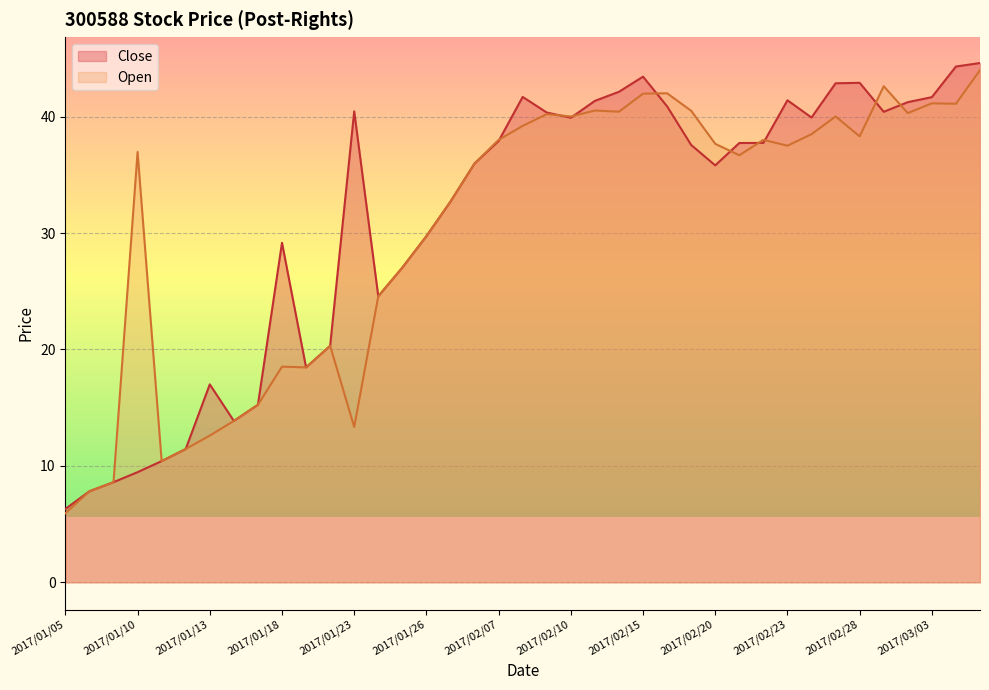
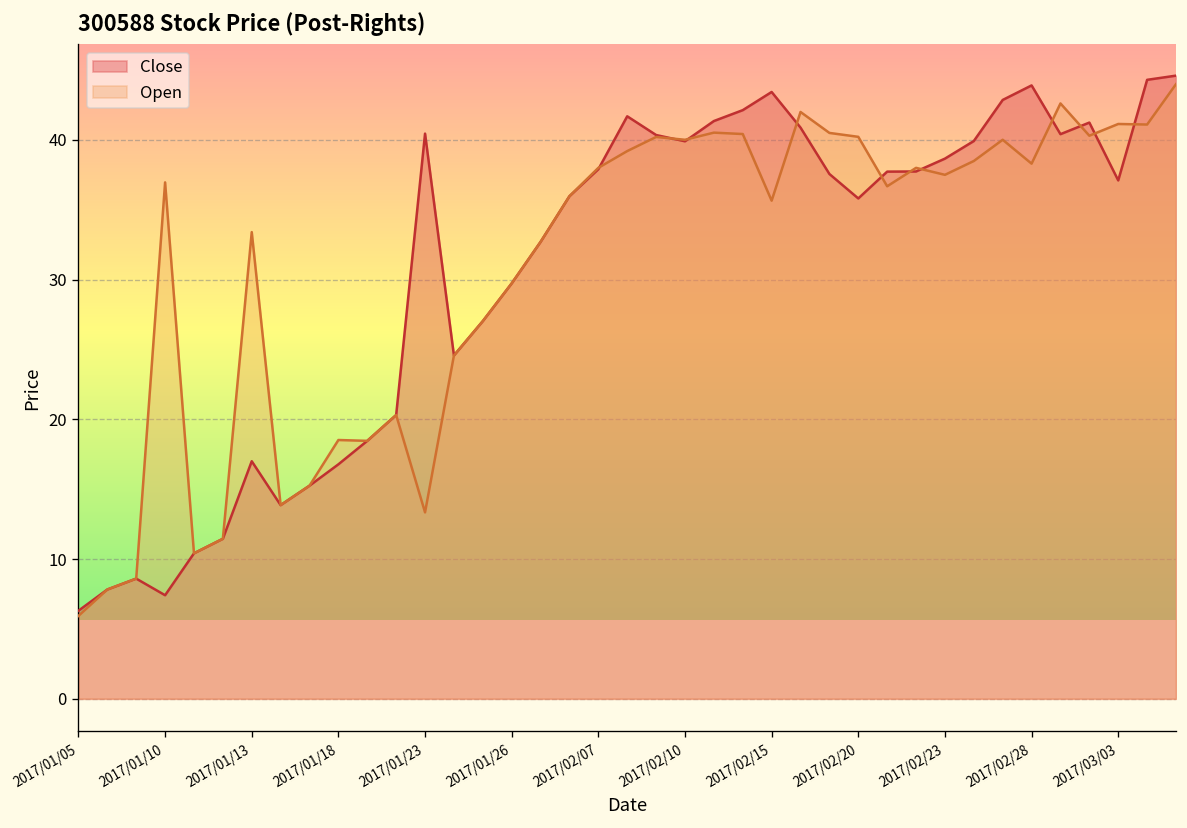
  {
    "Close": {
      "2017/01/05": 6.3,
-     "2017/01/10": 9.5,
+     "2017/01/10": 7.4,
      "2017/01/13": 17.0,
-     "2017/01/18": 29.2,
+     "2017/01/18": 16.8,
      "2017/01/23": 40.5,
      "2017/02/15": 43.4,
      "2017/02/20": 35.8,
-     "2017/02/23": 41.4,
-     "2017/02/28": 42.9,
-     "2017/03/03": 41.7
+     "2017/02/23": 38.7,
+     "2017/02/28": 43.9,
+     "2017/03/03": 37.1
    },
    "Open": {
      "2017/01/05": 5.9,
      "2017/01/10": 37.0,
-     "2017/01/13": 12.6,
+     "2017/01/13": 33.4,
      "2017/01/18": 18.5,
      "2017/01/23": 13.3,
-     "2017/02/15": 42.0,
-     "2017/02/20": 37.7,
+     "2017/02/15": 35.7,
+     "2017/02/20": 40.2,
      "2017/02/23": 37.5,
      "2017/02/28": 38.3,
      "2017/03/03": 41.1
    }
  }
